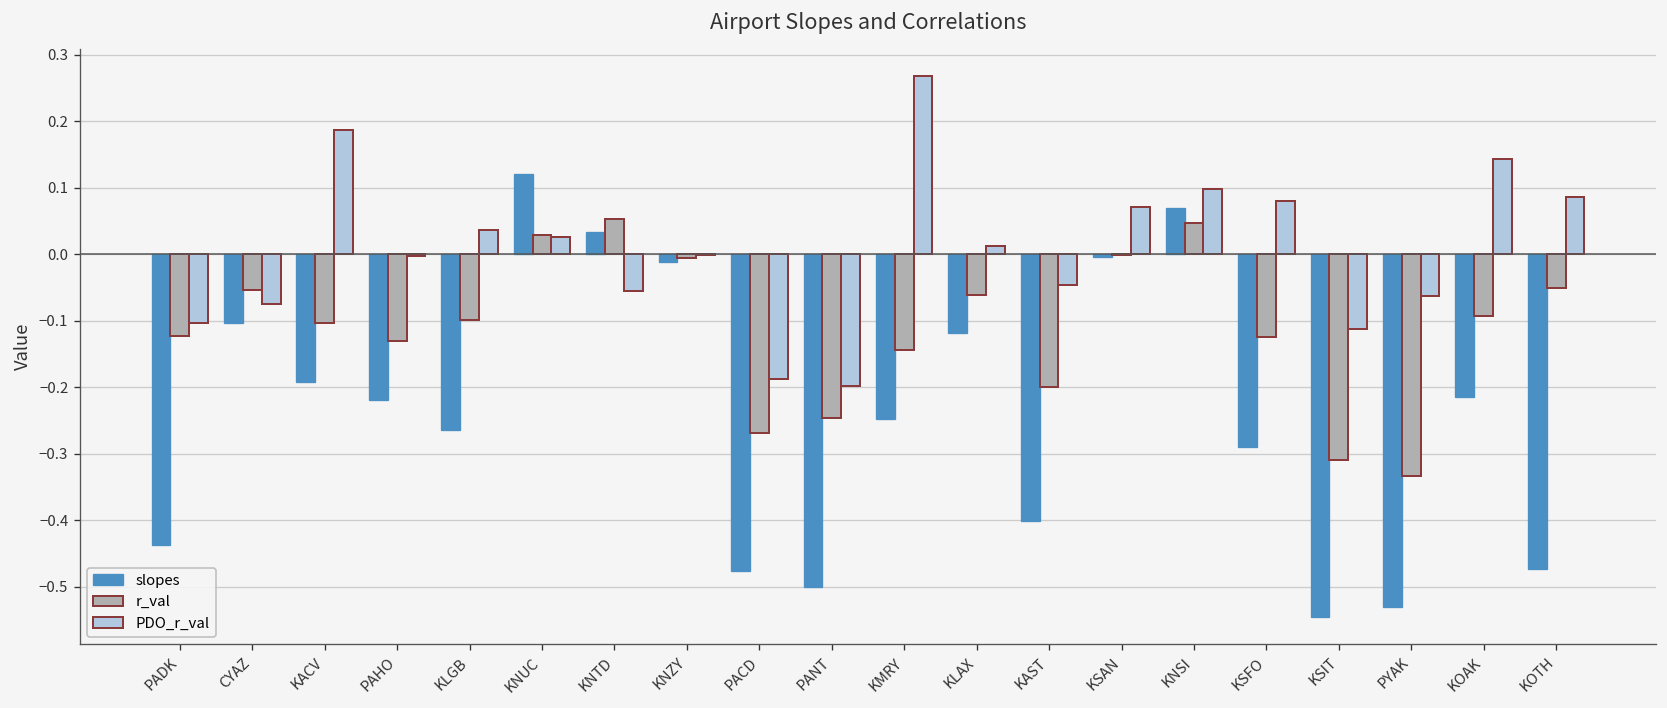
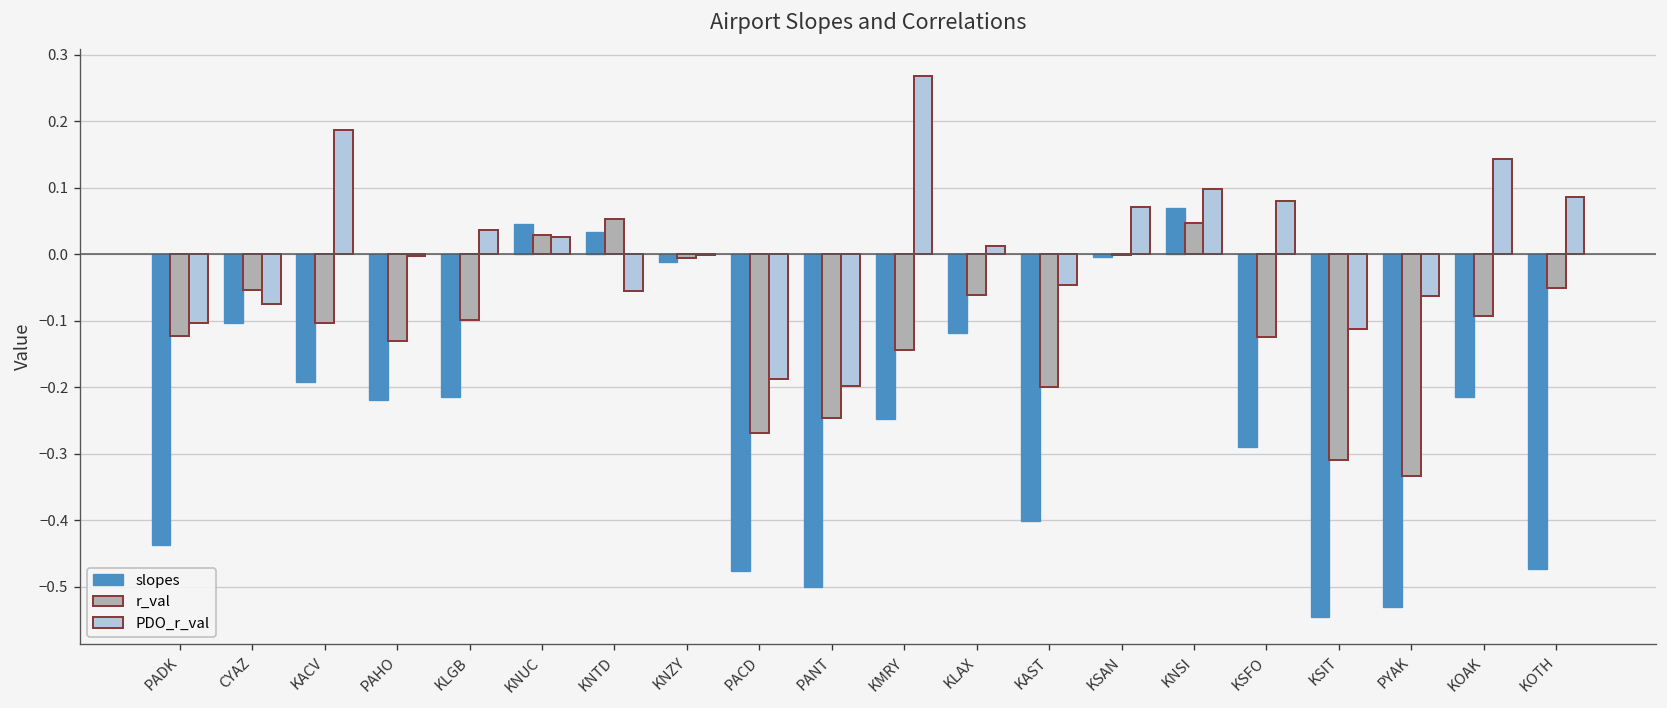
  {
    "slopes": {
      "PADK": -0.44,
      "CYAZ": -0.10,
      "KACV": -0.19,
      "PAHO": -0.22,
-     "KLGB": -0.26,
-     "KNUC": 0.12,
+     "KLGB": -0.22,
+     "KNUC": 0.05,
      "KNTD": 0.03,
      "KNZY": -0.01,
      "PACD": -0.48,
      "PANT": -0.50,
      "KMRY": -0.25,
      "KLAX": -0.12,
      "KAST": -0.40,
      "KNSI": 0.07,
      "KSFO": -0.29,
      "KSIT": -0.55,
      "PYAK": -0.53,
      "KOAK": -0.21,
      "KOTH": -0.47
    }
  }
